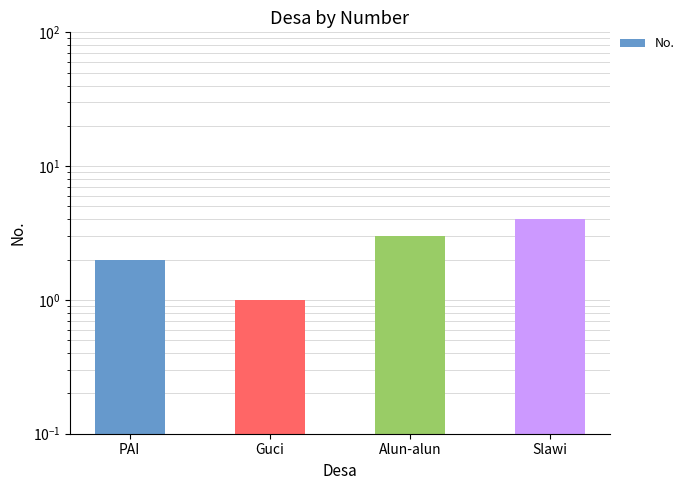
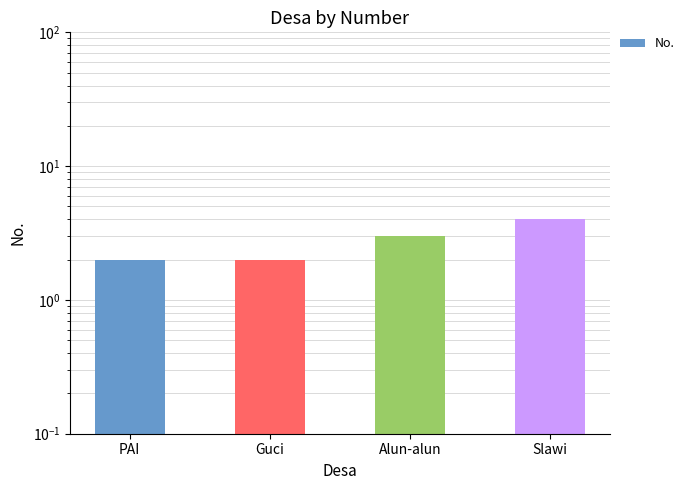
  {
    "PAI": 2,
-   "Guci": 1,
+   "Guci": 2,
    "Alun-alun": 3,
    "Slawi": 4
  }
